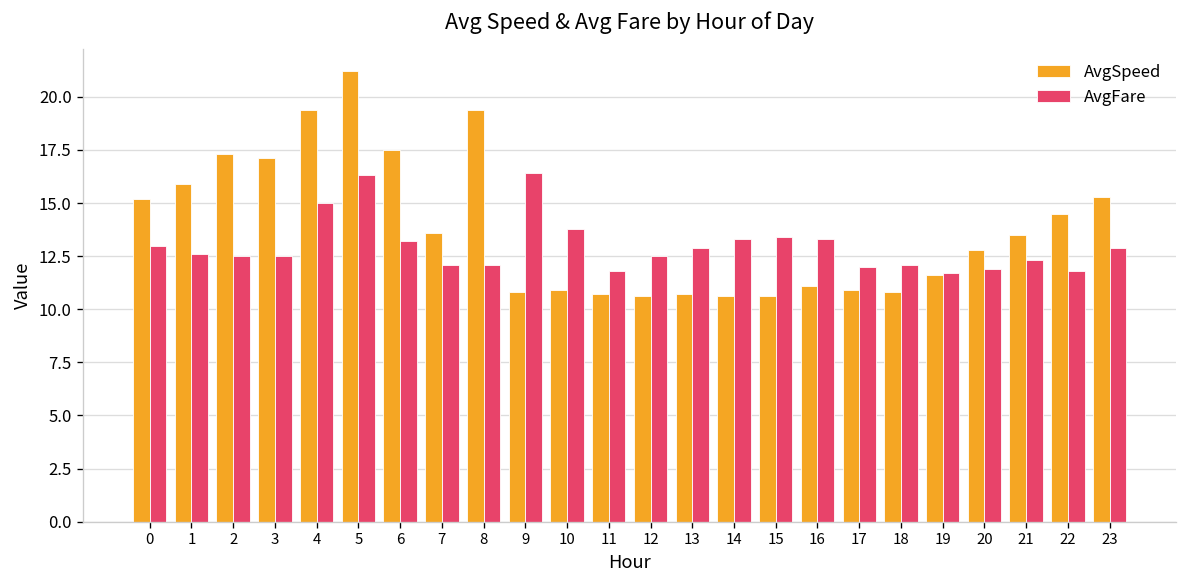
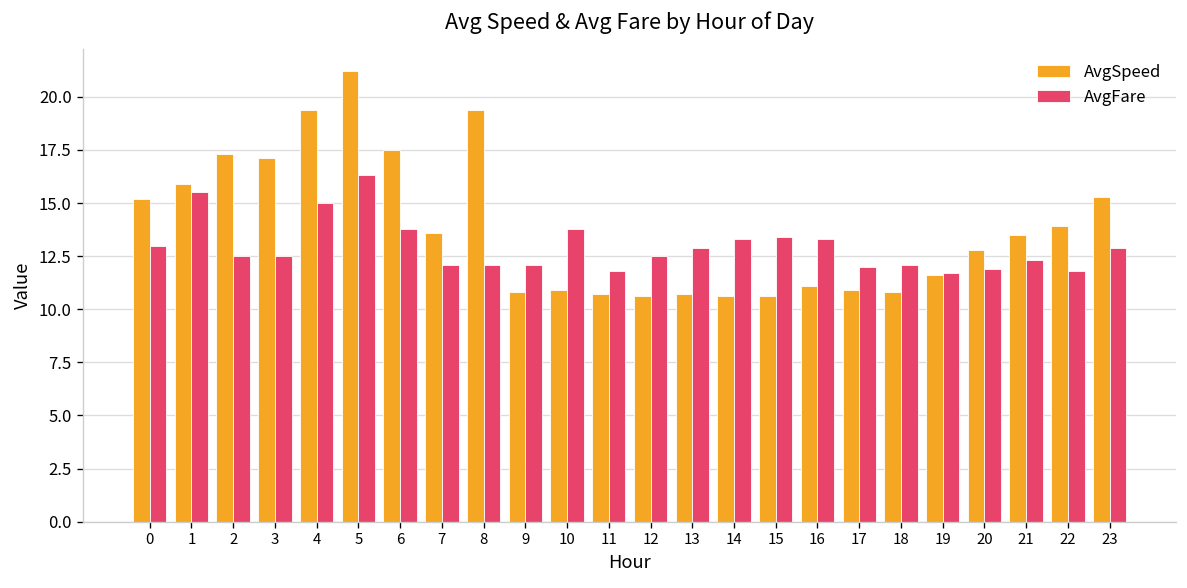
  {
    "AvgSpeed": {
      "0": 15.2,
      "1": 15.9,
      "2": 17.3,
      "3": 17.1,
      "4": 19.4,
      "5": 21.2,
      "6": 17.5,
      "7": 13.6,
      "8": 19.4,
      "9": 10.8,
      "10": 10.9,
      "11": 10.7,
      "12": 10.6,
      "13": 10.7,
      "14": 10.6,
      "15": 10.6,
      "16": 11.1,
      "17": 10.9,
      "18": 10.8,
      "19": 11.6,
      "20": 12.8,
      "21": 13.5,
-     "22": 14.5,
+     "22": 13.9,
      "23": 15.3
    },
    "AvgFare": {
      "0": 13.0,
-     "1": 12.6,
+     "1": 15.5,
      "2": 12.5,
      "3": 12.5,
      "4": 15.0,
      "5": 16.3,
-     "6": 13.2,
+     "6": 13.8,
      "7": 12.1,
      "8": 12.1,
-     "9": 16.4,
+     "9": 12.1,
      "10": 13.8,
      "11": 11.8,
      "12": 12.5,
      "13": 12.9,
      "14": 13.3,
      "15": 13.4,
      "16": 13.3,
      "17": 12.0,
      "18": 12.1,
      "19": 11.7,
      "20": 11.9,
      "21": 12.3,
      "22": 11.8,
      "23": 12.9
    }
  }
